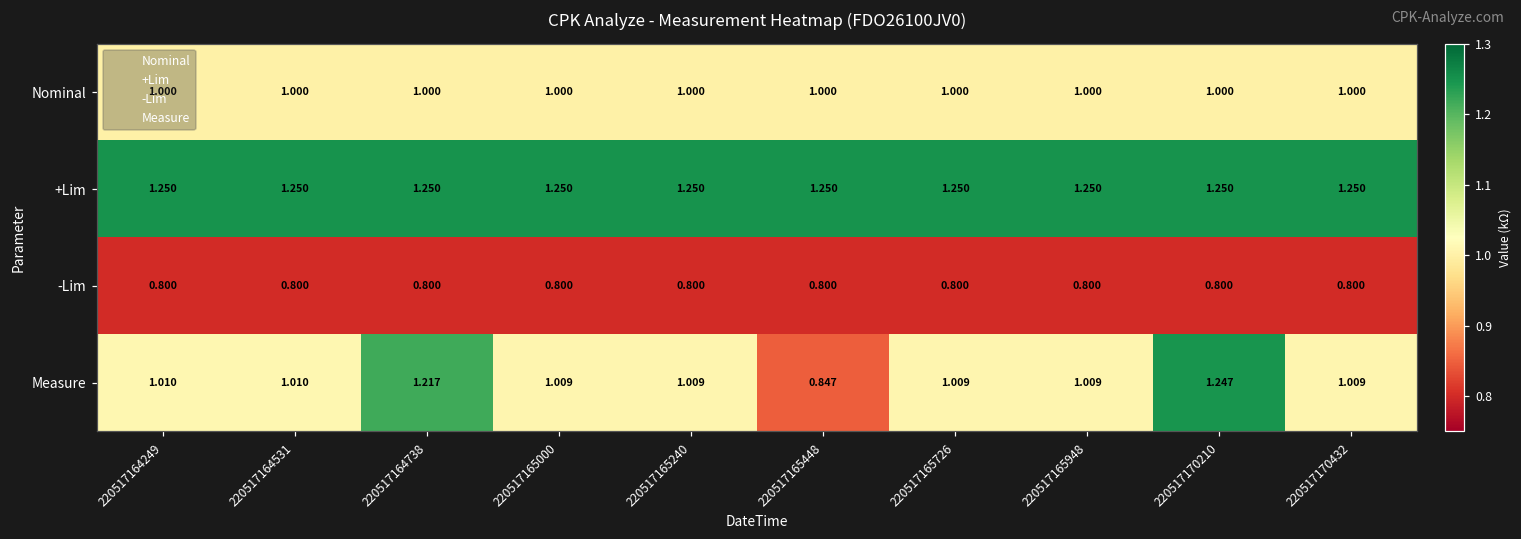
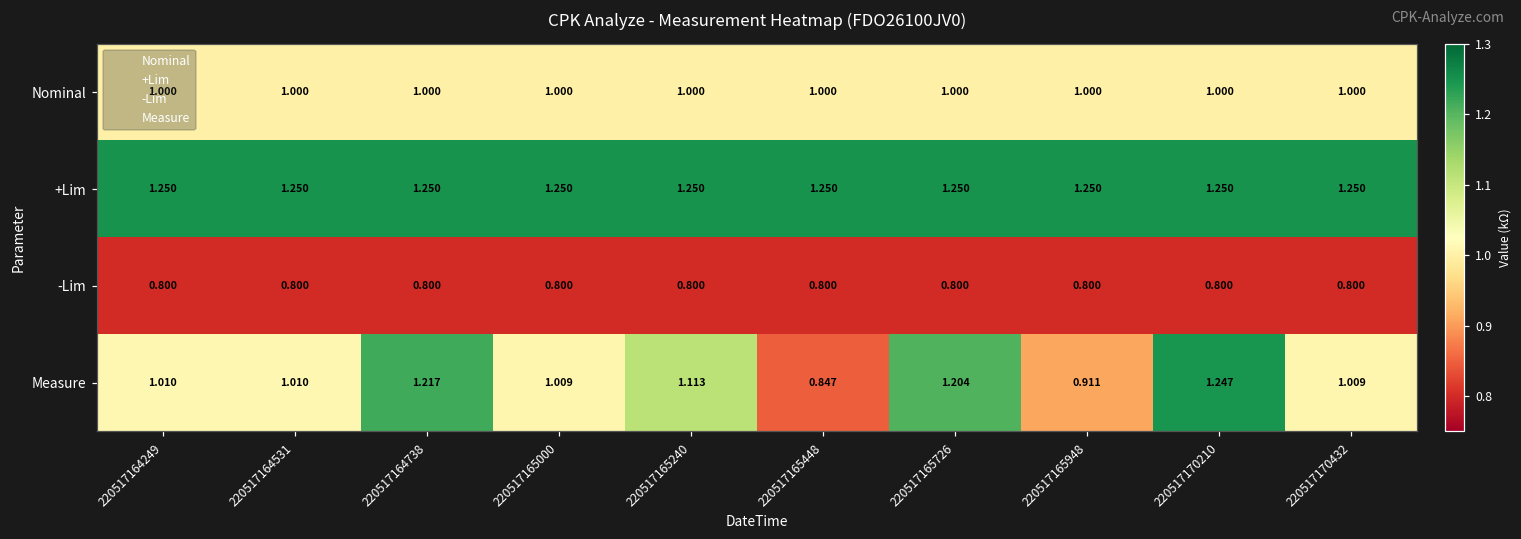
  {
    "Nominal": {
      "220517164531": 1.000,
      "220517164738": 1.000,
      "220517165000": 1.000,
      "220517165240": 1.000,
      "220517165448": 1.000,
      "220517165726": 1.000,
      "220517165948": 1.000,
      "220517170210": 1.000,
      "220517170432": 1.000
    },
    "+Lim": {
      "220517164249": 1.250,
      "220517164531": 1.250,
      "220517164738": 1.250,
      "220517165000": 1.250,
      "220517165240": 1.250,
      "220517165448": 1.250,
      "220517165726": 1.250,
      "220517165948": 1.250,
      "220517170210": 1.250,
      "220517170432": 1.250
    },
    "-Lim": {
      "220517164249": 0.800,
      "220517164531": 0.800,
      "220517164738": 0.800,
      "220517165000": 0.800,
      "220517165240": 0.800,
      "220517165448": 0.800,
      "220517165726": 0.800,
      "220517165948": 0.800,
      "220517170210": 0.800,
      "220517170432": 0.800
    },
    "Measure": {
      "220517164249": 1.010,
      "220517164531": 1.010,
      "220517164738": 1.217,
      "220517165000": 1.009,
-     "220517165240": 1.009,
+     "220517165240": 1.113,
      "220517165448": 0.847,
-     "220517165726": 1.009,
-     "220517165948": 1.009,
+     "220517165726": 1.204,
+     "220517165948": 0.911,
      "220517170210": 1.247,
      "220517170432": 1.009
    }
  }
